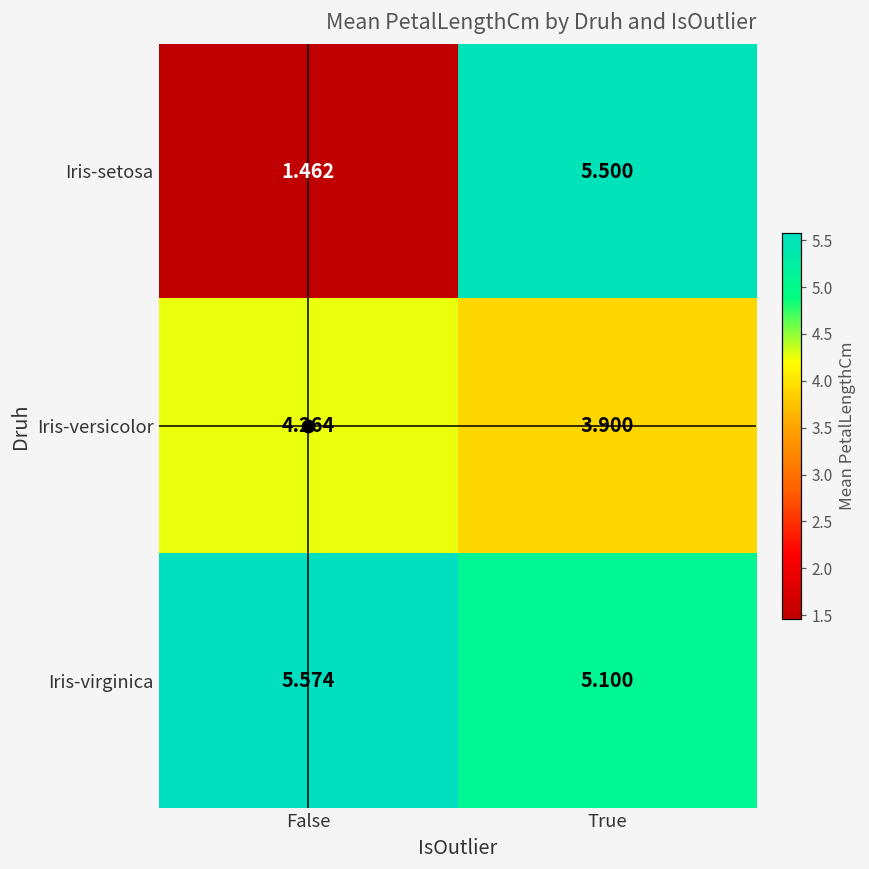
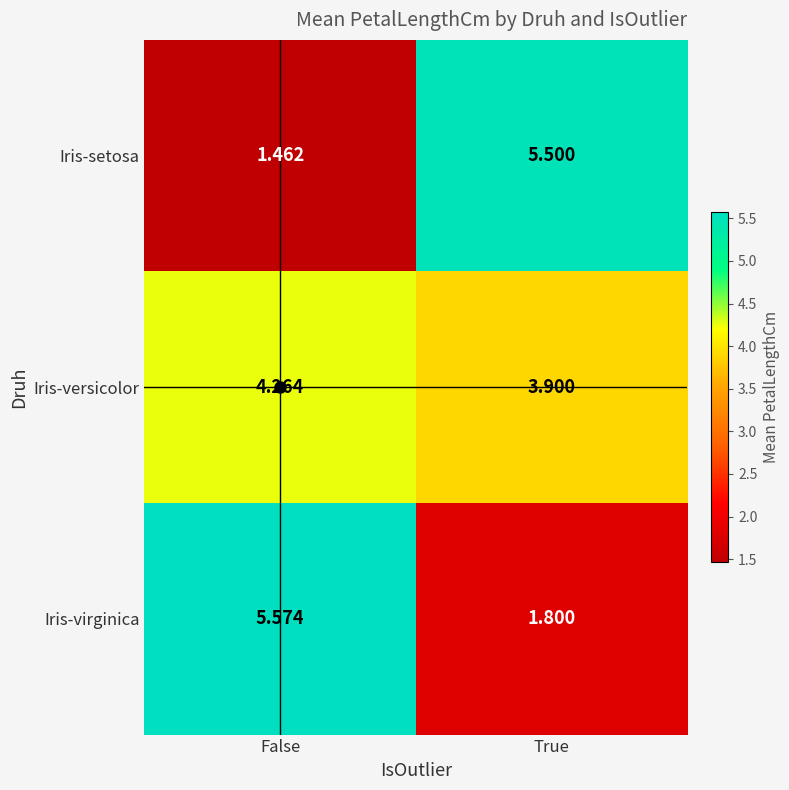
  {
    "Iris-setosa": {
      "False": 1.462,
      "True": 5.500
    },
    "Iris-versicolor": {
      "True": 3.900
    },
    "Iris-virginica": {
      "False": 5.574,
-     "True": 5.100
+     "True": 1.800
    }
  }
